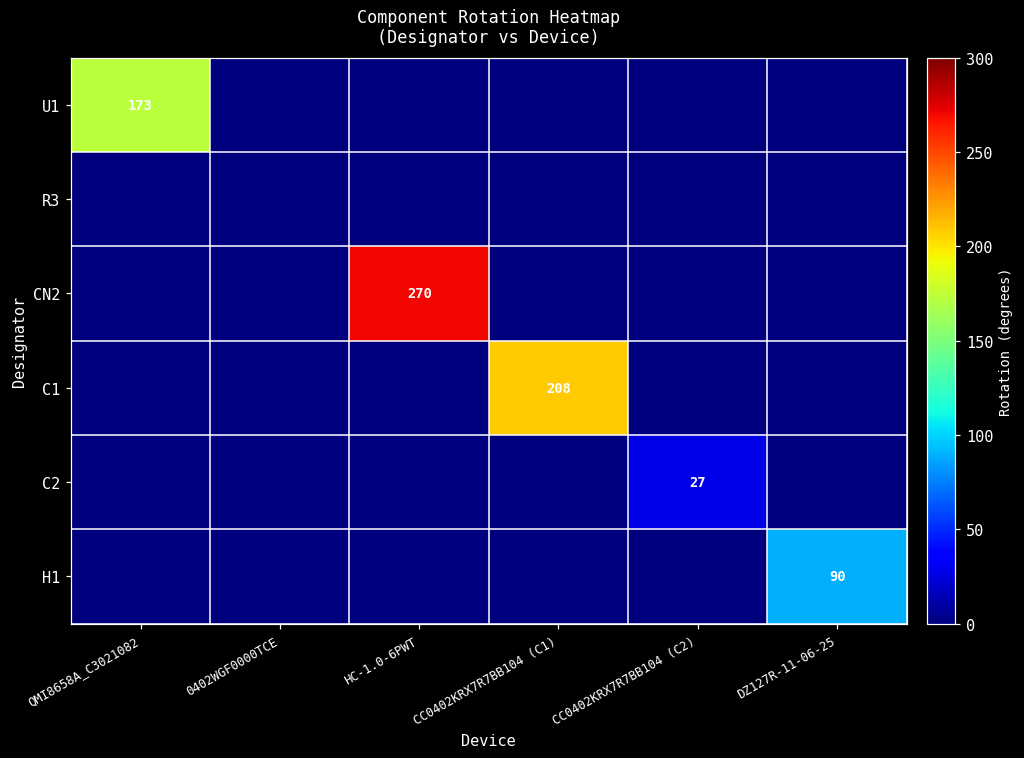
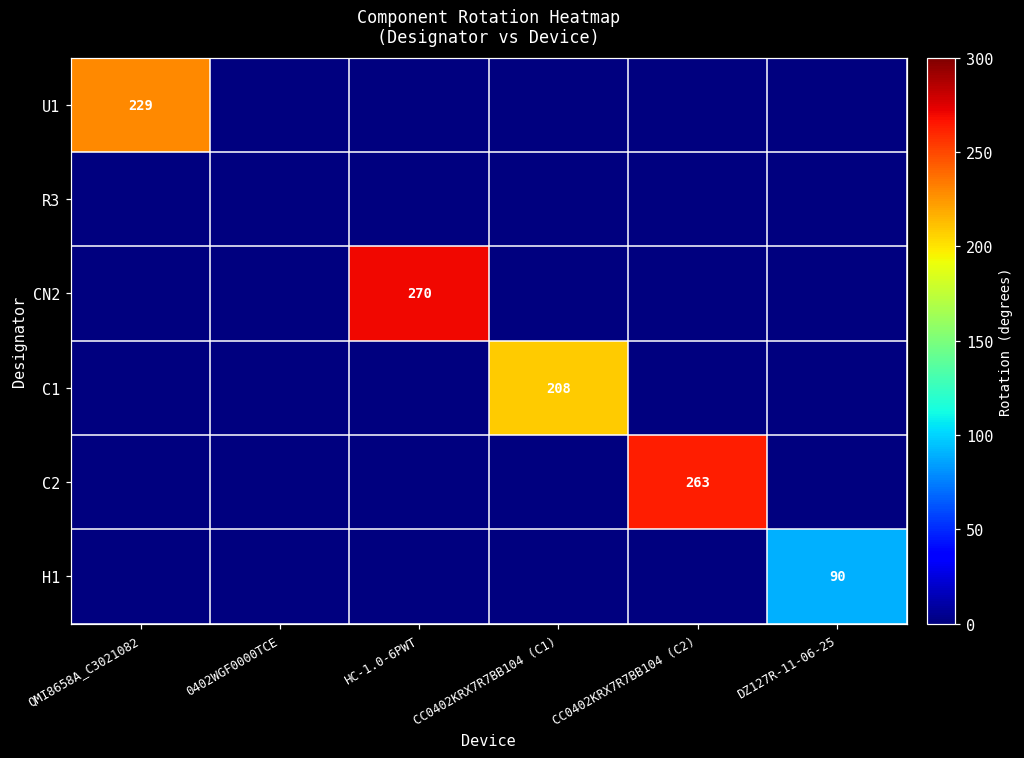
  {
    "U1": {
-     "QMI8658A_C3021082": 173
+     "QMI8658A_C3021082": 229
    },
    "CN2": {
      "HC-1.0-6PWT": 270
    },
    "C1": {
      "CC0402KRX7R7BB104 (C1)": 208
    },
    "C2": {
-     "CC0402KRX7R7BB104 (C2)": 27
+     "CC0402KRX7R7BB104 (C2)": 263
    },
    "H1": {
      "DZ127R-11-06-25": 90
    }
  }
